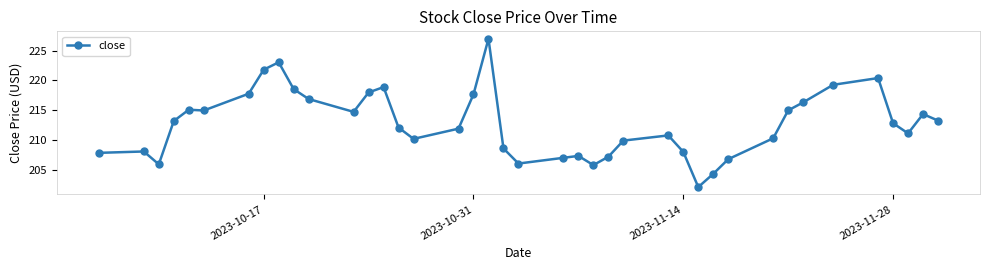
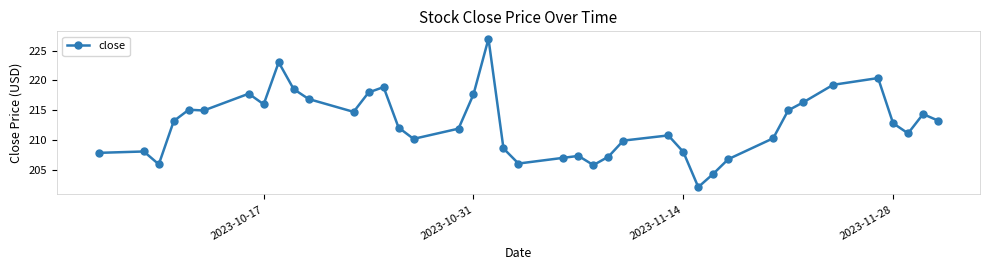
  {
-   "2023-10-17": 222,
+   "2023-10-17": 216,
    "2023-10-31": 218,
    "2023-11-14": 208,
    "2023-11-28": 213
  }
